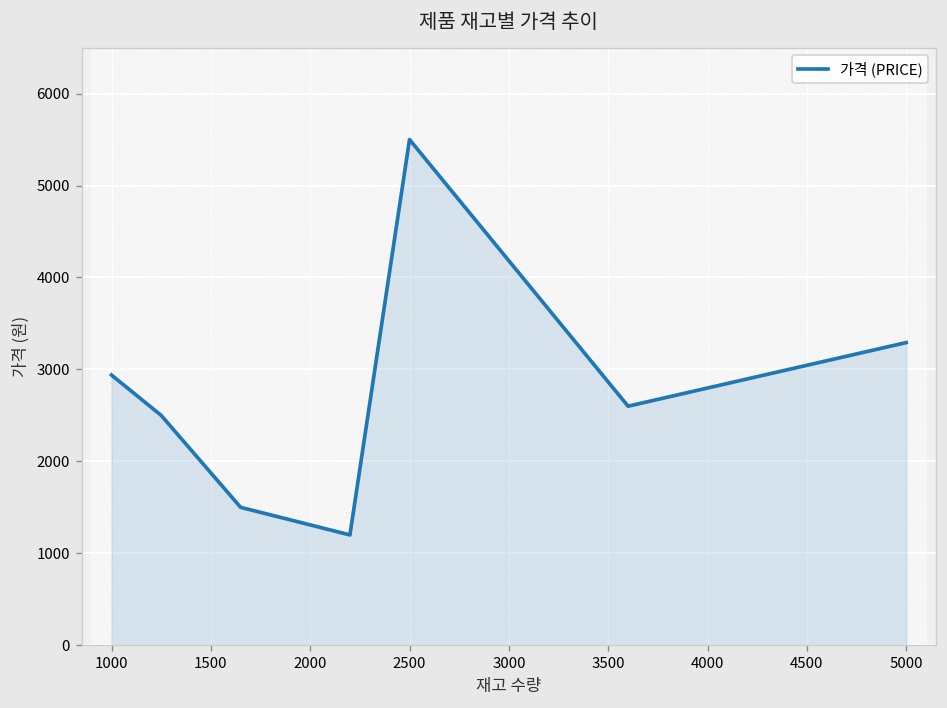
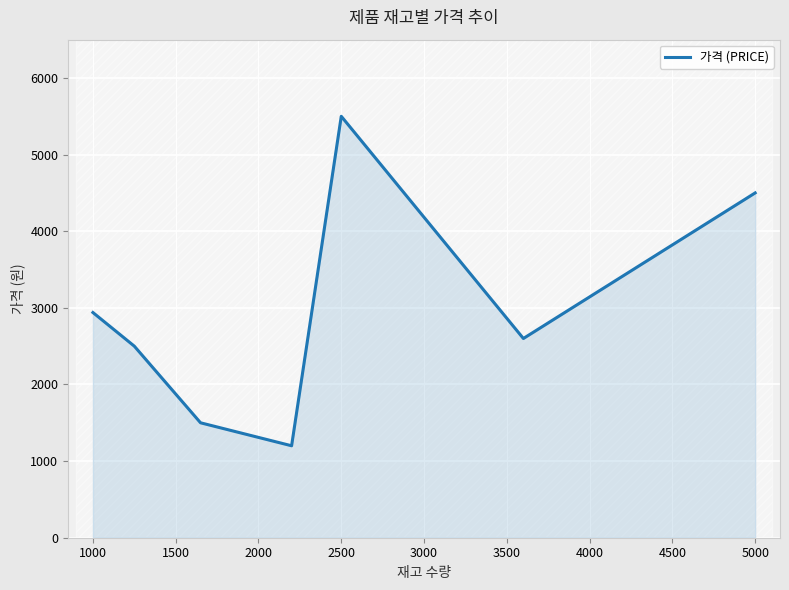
  {
    "가격 (PRICE)": {
      "1000": 2900,
      "2500": 5500,
-     "5000": 3300
+     "5000": 4500
    }
  }
